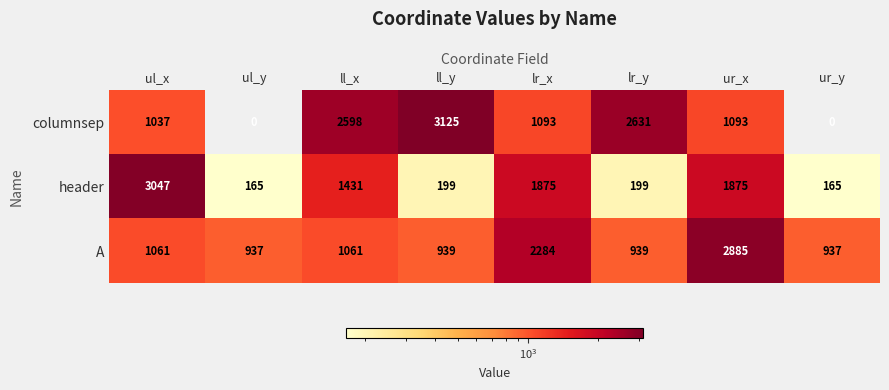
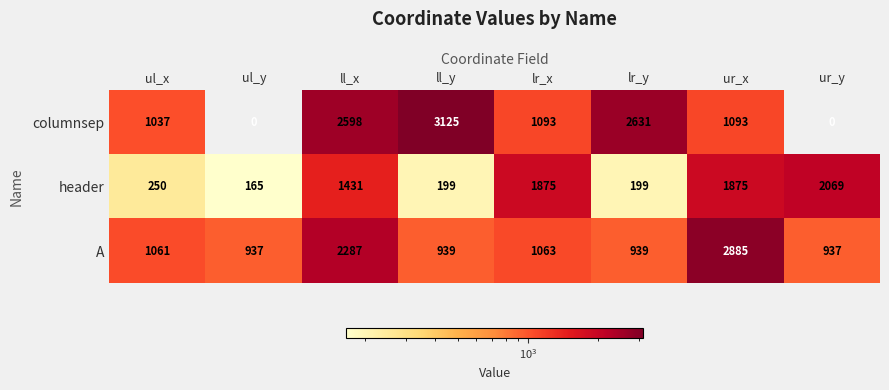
  {
    "columnsep": {
      "ul_x": 1037,
      "ll_x": 2598,
      "ll_y": 3125,
      "lr_x": 1093,
      "lr_y": 2631,
      "ur_x": 1093
    },
    "header": {
-     "ul_x": 3047,
+     "ul_x": 250,
      "ul_y": 165,
      "ll_x": 1431,
      "ll_y": 199,
      "lr_x": 1875,
      "lr_y": 199,
      "ur_x": 1875,
-     "ur_y": 165
+     "ur_y": 2069
    },
    "A": {
      "ul_x": 1061,
      "ul_y": 937,
-     "ll_x": 1061,
+     "ll_x": 2287,
      "ll_y": 939,
-     "lr_x": 2284,
+     "lr_x": 1063,
      "lr_y": 939,
      "ur_x": 2885,
      "ur_y": 937
    }
  }
